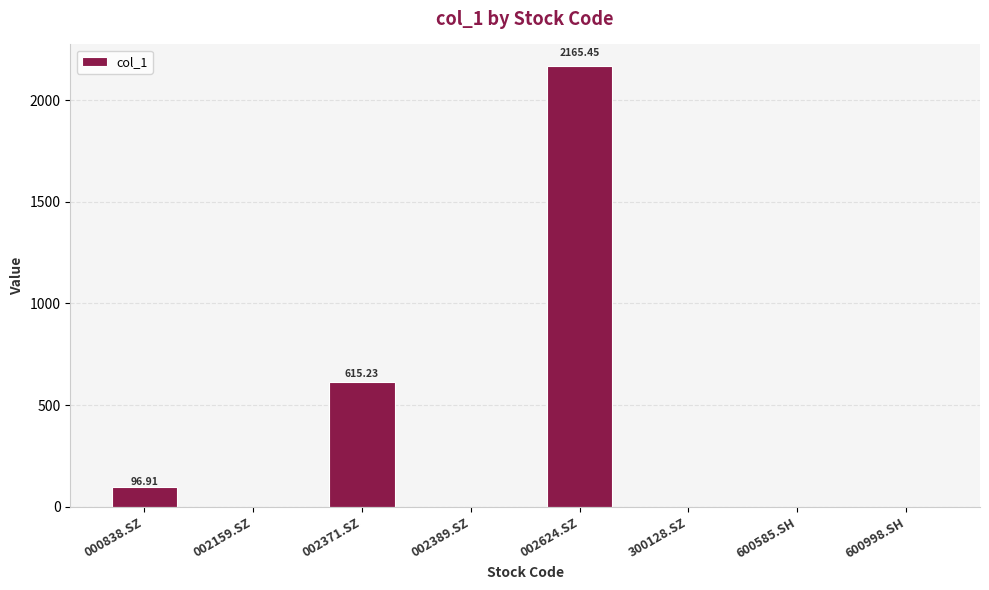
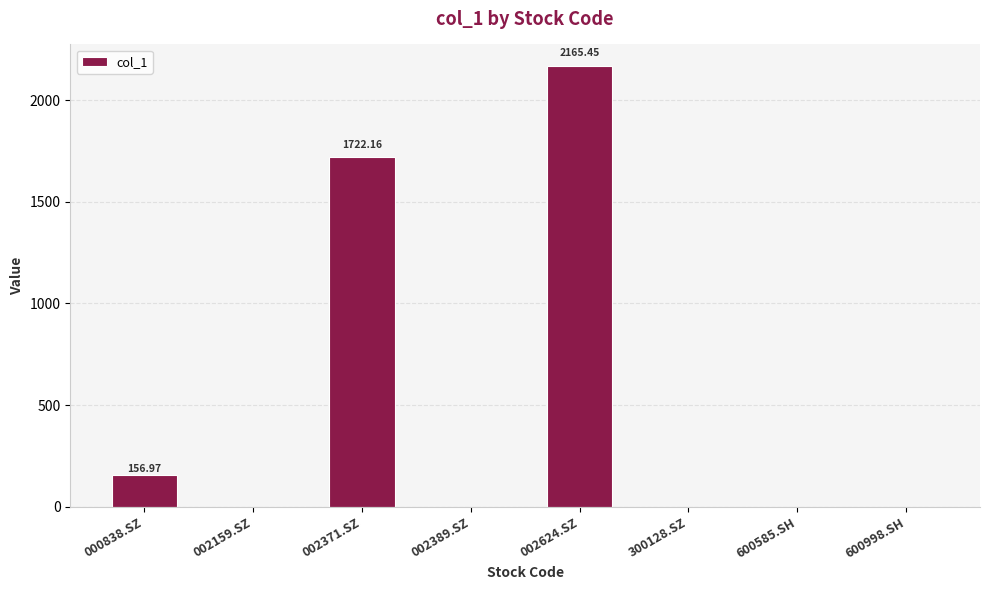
  {
-   "000838.SZ": 96.91,
-   "002371.SZ": 615.23,
+   "000838.SZ": 156.97,
+   "002371.SZ": 1722.16,
    "002624.SZ": 2165.45
  }
